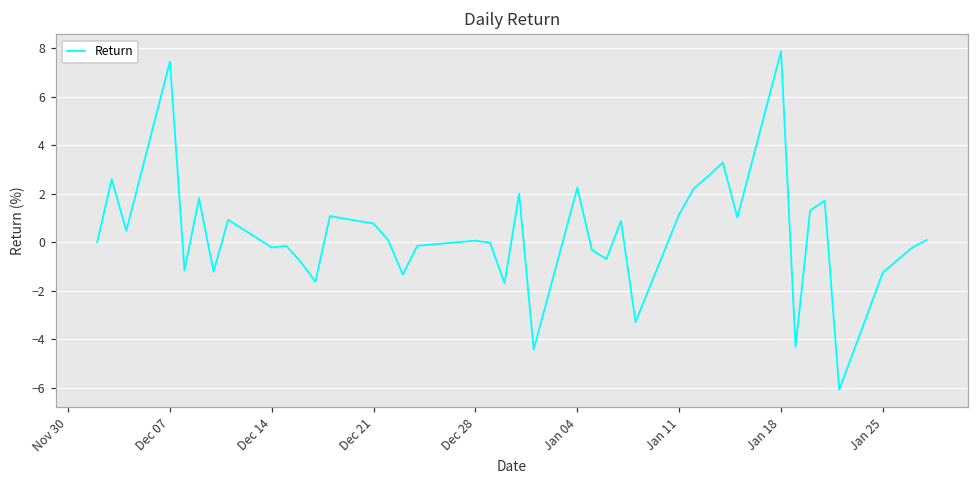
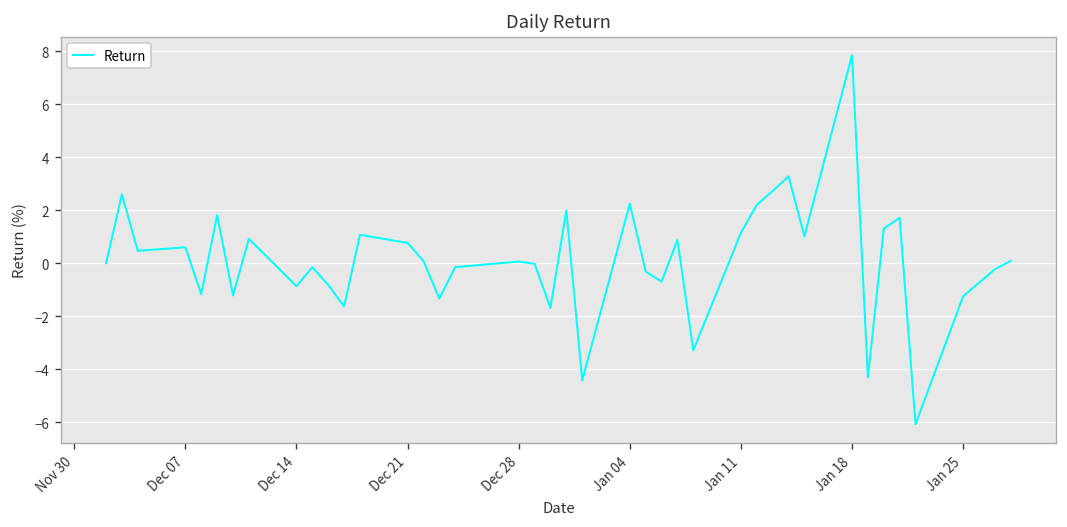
  {
-   "Dec 07": 7.4,
-   "Dec 14": -0.2,
+   "Dec 07": 0.6,
+   "Dec 14": -0.9,
    "Dec 21": 0.8,
    "Dec 28": 0.1,
    "Jan 04": 2.2,
    "Jan 11": 1.1,
    "Jan 18": 7.9,
    "Jan 25": -1.2
  }
